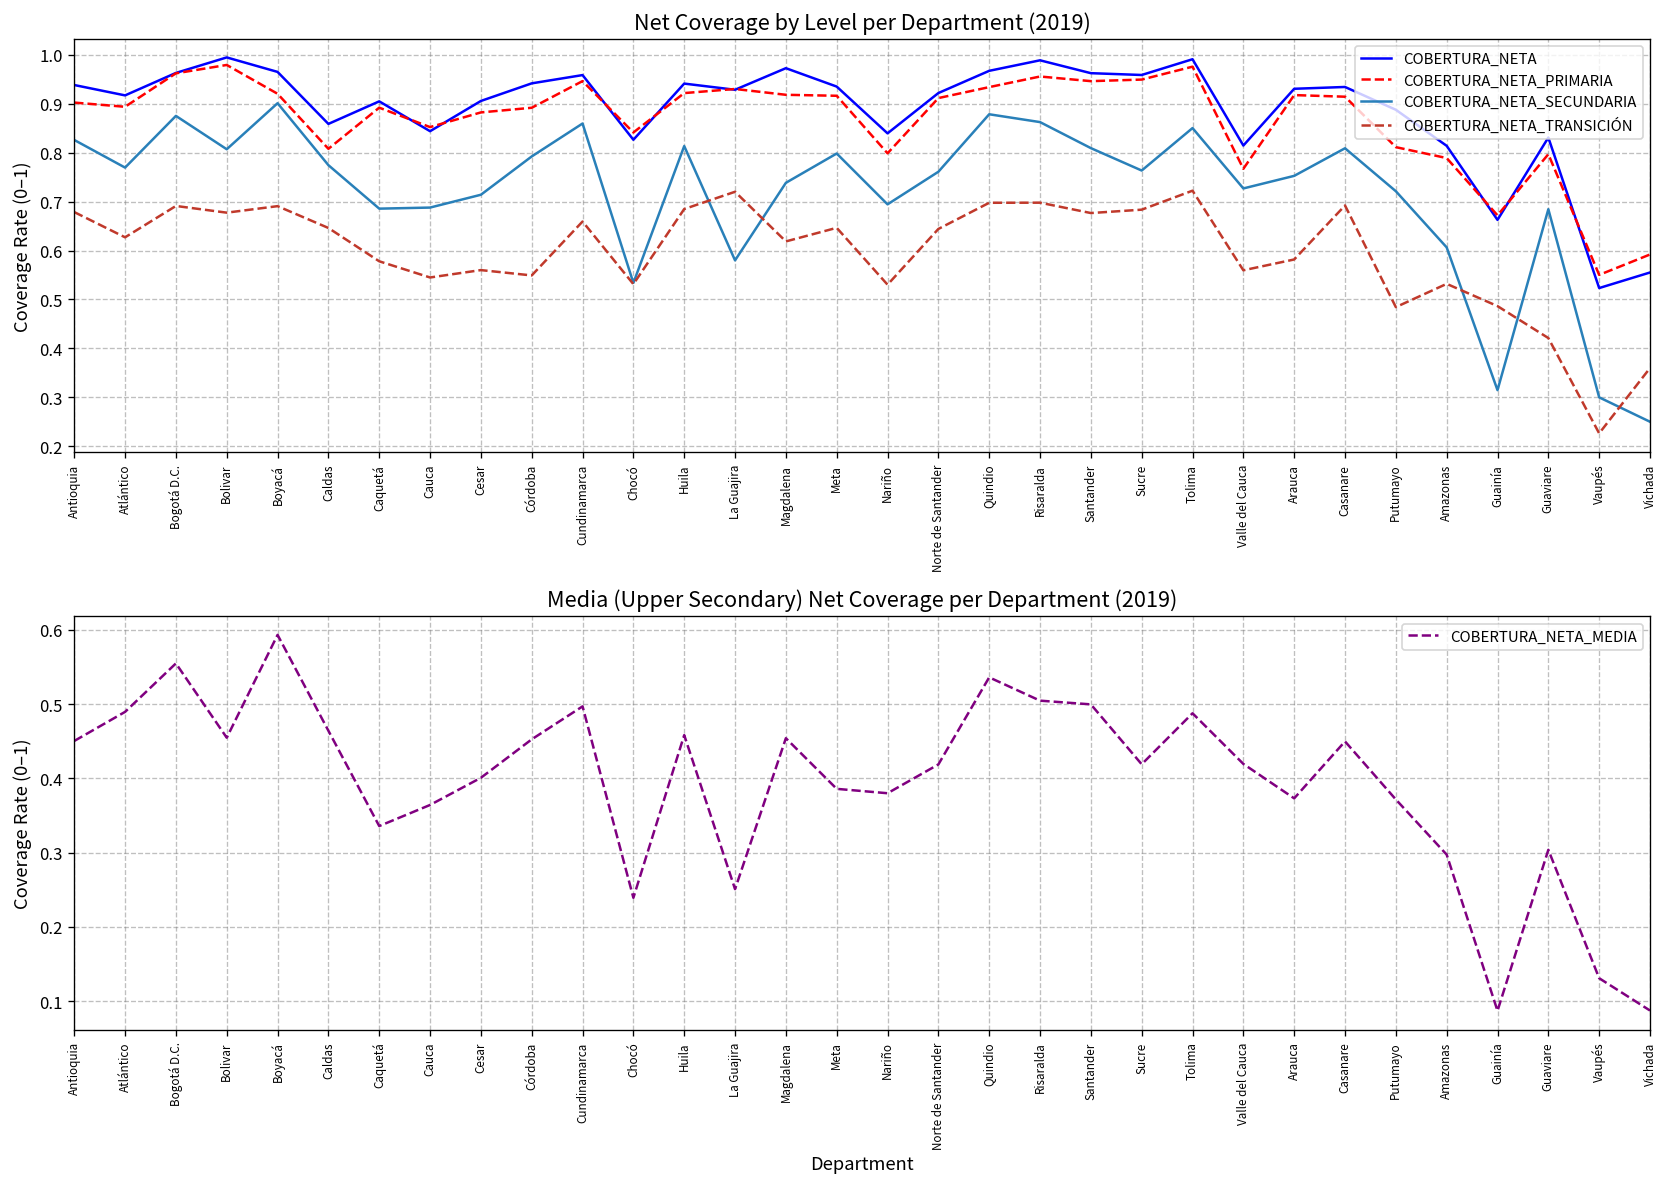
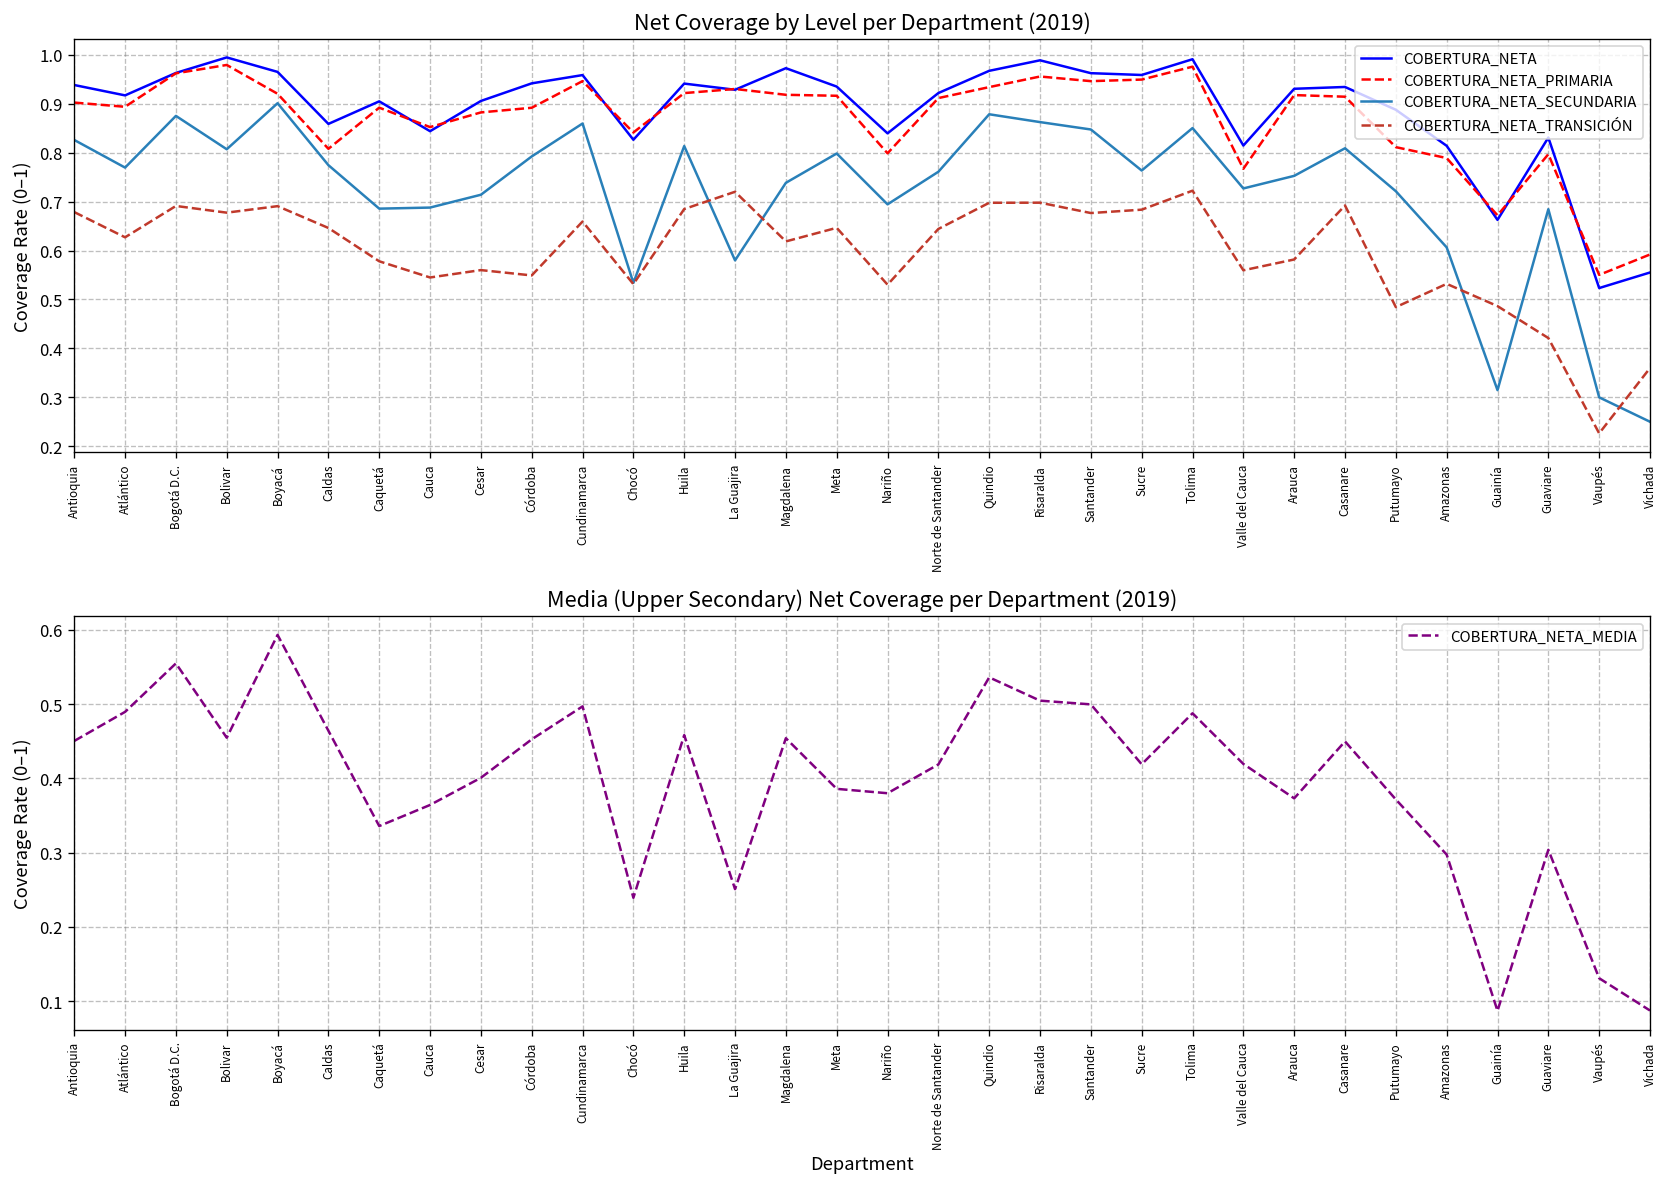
  {
    "Net Coverage by Level per Department (2019)": {
      "COBERTURA_NETA": {
        "Antioquia": 0.94,
        "Atlántico": 0.92,
        "Bolivar": 0.99,
        "Boyacá": 0.97,
        "Caldas": 0.86,
        "Caquetá": 0.90,
        "Cauca": 0.84,
        "Cesar": 0.91,
        "Córdoba": 0.94,
        "Cundinamarca": 0.96,
        "Chocó": 0.83,
        "Huila": 0.94,
        "Magdalena": 0.97,
        "Meta": 0.94,
        "Nariño": 0.84,
        "Norte de Santander": 0.92,
        "Quindio": 0.97,
        "Risaralda": 0.99,
        "Santander": 0.96,
        "Sucre": 0.96,
        "Tolima": 0.99,
        "Valle del Cauca": 0.81,
        "Arauca": 0.93,
        "Casanare": 0.93,
        "Amazonas": 0.81,
        "Guainía": 0.66,
        "Vaupés": 0.52,
        "Vichada": 0.56
      },
      "COBERTURA_NETA_PRIMARIA": {
        "Antioquia": 0.90,
        "Atlántico": 0.89,
        "Bolivar": 0.98,
        "Boyacá": 0.92,
        "Caldas": 0.81,
        "Caquetá": 0.89,
        "Cauca": 0.85,
        "Cesar": 0.88,
        "Córdoba": 0.89,
        "Cundinamarca": 0.95,
        "Chocó": 0.84,
        "Huila": 0.92,
        "Magdalena": 0.92,
        "Meta": 0.92,
        "Nariño": 0.80,
        "Norte de Santander": 0.91,
        "Quindio": 0.93,
        "Risaralda": 0.96,
        "Santander": 0.95,
        "Sucre": 0.95,
        "Tolima": 0.98,
        "Valle del Cauca": 0.77,
        "Arauca": 0.92,
        "Casanare": 0.91,
        "Putumayo": 0.81,
        "Amazonas": 0.79,
        "Guainía": 0.67,
        "Guaviare": 0.80,
        "Vaupés": 0.55,
        "Vichada": 0.59
      },
      "COBERTURA_NETA_SECUNDARIA": {
        "Antioquia": 0.83,
        "Atlántico": 0.77,
        "Bogotá D.C.": 0.88,
        "Bolivar": 0.81,
        "Boyacá": 0.90,
        "Caldas": 0.77,
        "Caquetá": 0.69,
        "Cauca": 0.69,
        "Cesar": 0.71,
        "Córdoba": 0.79,
        "Cundinamarca": 0.86,
        "Huila": 0.81,
        "La Guajira": 0.58,
        "Magdalena": 0.74,
        "Meta": 0.80,
        "Nariño": 0.69,
        "Norte de Santander": 0.76,
        "Quindio": 0.88,
        "Risaralda": 0.86,
-       "Santander": 0.81,
+       "Santander": 0.85,
        "Sucre": 0.76,
        "Tolima": 0.85,
        "Valle del Cauca": 0.73,
        "Arauca": 0.75,
        "Casanare": 0.81,
        "Putumayo": 0.72,
        "Amazonas": 0.61,
        "Guainía": 0.31,
        "Guaviare": 0.68,
        "Vaupés": 0.30,
        "Vichada": 0.25
      },
      "COBERTURA_NETA_TRANSICIÓN": {
        "Antioquia": 0.68,
        "Atlántico": 0.63,
        "Bogotá D.C.": 0.69,
        "Bolivar": 0.68,
        "Boyacá": 0.69,
        "Caldas": 0.65,
        "Caquetá": 0.58,
        "Cauca": 0.54,
        "Cesar": 0.56,
        "Córdoba": 0.55,
        "Cundinamarca": 0.66,
        "Huila": 0.68,
        "La Guajira": 0.72,
        "Magdalena": 0.62,
        "Meta": 0.65,
        "Nariño": 0.53,
        "Norte de Santander": 0.64,
        "Quindio": 0.70,
        "Risaralda": 0.70,
        "Santander": 0.68,
        "Sucre": 0.68,
        "Tolima": 0.72,
        "Valle del Cauca": 0.56,
        "Arauca": 0.58,
        "Casanare": 0.69,
        "Putumayo": 0.48,
        "Amazonas": 0.53,
        "Guainía": 0.49,
        "Guaviare": 0.42,
        "Vaupés": 0.23,
        "Vichada": 0.36
      }
    },
    "Media (Upper Secondary) Net Coverage per Department (2019)": {
      "Antioquia": 0.45,
      "Atlántico": 0.49,
      "Bogotá D.C.": 0.55,
      "Bolivar": 0.45,
      "Boyacá": 0.59,
      "Caldas": 0.46,
      "Caquetá": 0.34,
      "Cauca": 0.36,
      "Cesar": 0.40,
      "Córdoba": 0.45,
      "Cundinamarca": 0.50,
      "Chocó": 0.24,
      "Huila": 0.46,
      "La Guajira": 0.25,
      "Magdalena": 0.45,
      "Meta": 0.39,
      "Nariño": 0.38,
      "Norte de Santander": 0.42,
      "Quindio": 0.54,
      "Risaralda": 0.50,
      "Santander": 0.50,
      "Sucre": 0.42,
      "Tolima": 0.49,
      "Valle del Cauca": 0.42,
      "Arauca": 0.37,
      "Casanare": 0.45,
      "Putumayo": 0.37,
      "Amazonas": 0.30,
      "Guainía": 0.09,
      "Guaviare": 0.30,
      "Vaupés": 0.13,
      "Vichada": 0.09
    }
  }
